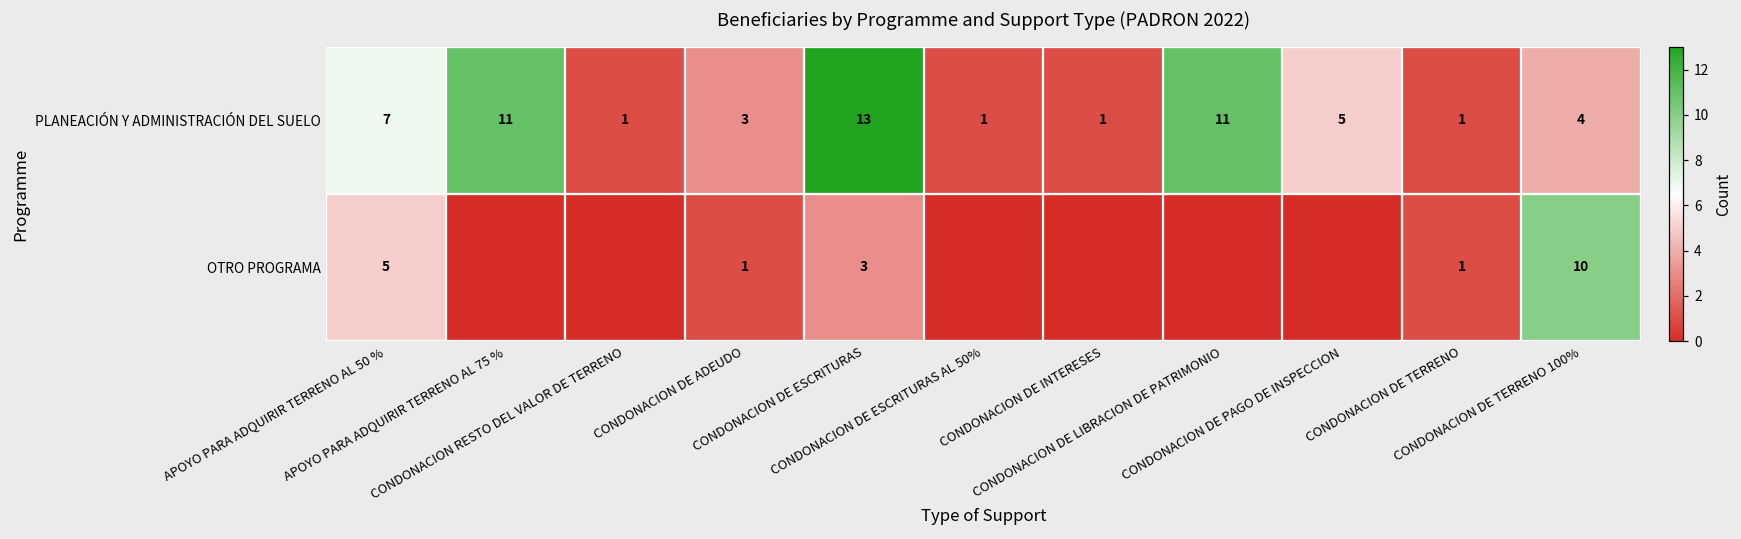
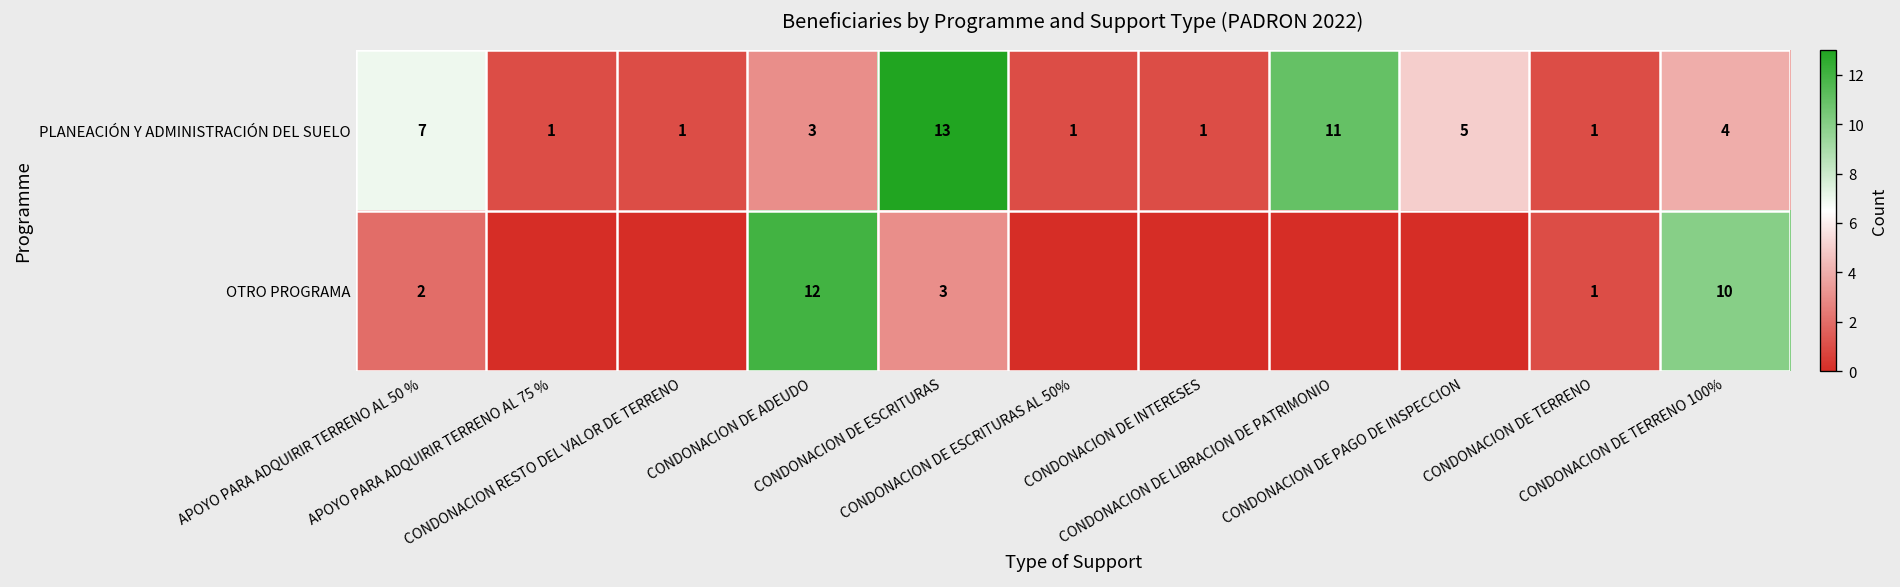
  {
    "PLANEACIÓN Y ADMINISTRACIÓN DEL SUELO": {
      "APOYO PARA ADQUIRIR TERRENO AL 50 %": 7,
-     "APOYO PARA ADQUIRIR TERRENO AL 75 %": 11,
+     "APOYO PARA ADQUIRIR TERRENO AL 75 %": 1,
      "CONDONACION RESTO DEL VALOR DE TERRENO": 1,
      "CONDONACION DE ADEUDO": 3,
      "CONDONACION DE ESCRITURAS": 13,
      "CONDONACION DE ESCRITURAS AL 50%": 1,
      "CONDONACION DE INTERESES": 1,
      "CONDONACION DE LIBRACION DE PATRIMONIO": 11,
      "CONDONACION DE PAGO DE INSPECCION": 5,
      "CONDONACION DE TERRENO": 1,
      "CONDONACION DE TERRENO 100%": 4
    },
    "OTRO PROGRAMA": {
-     "APOYO PARA ADQUIRIR TERRENO AL 50 %": 5,
-     "CONDONACION DE ADEUDO": 1,
+     "APOYO PARA ADQUIRIR TERRENO AL 50 %": 2,
+     "CONDONACION DE ADEUDO": 12,
      "CONDONACION DE ESCRITURAS": 3,
      "CONDONACION DE TERRENO": 1,
      "CONDONACION DE TERRENO 100%": 10
    }
  }
